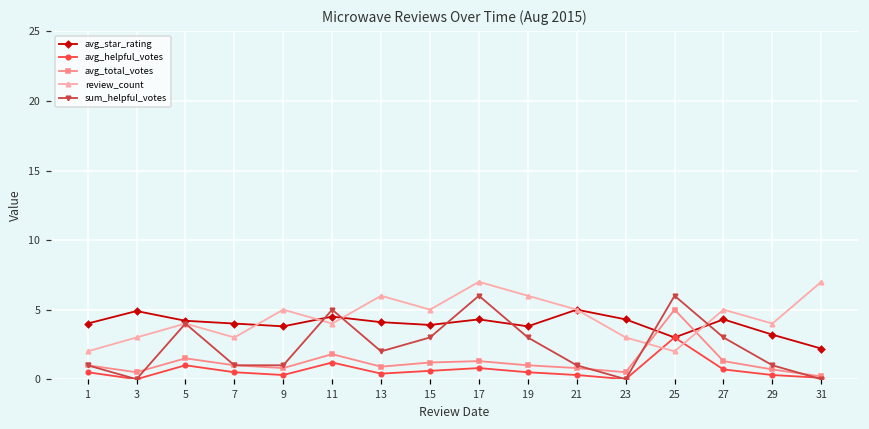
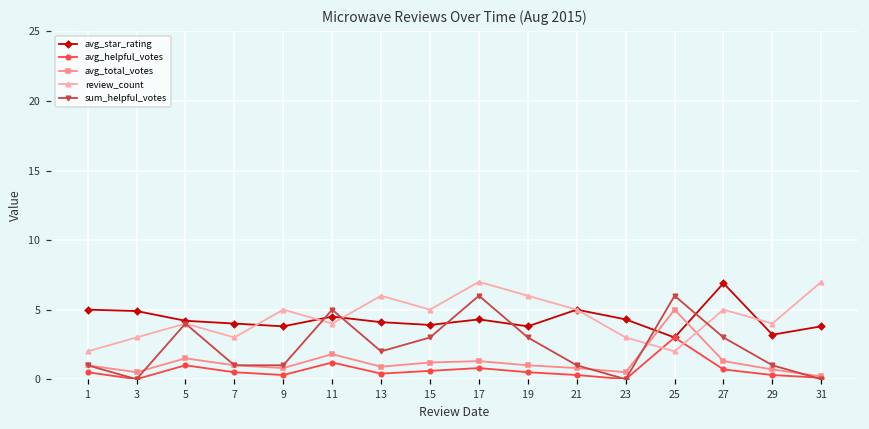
  {
    "avg_star_rating": {
-     "1": 4,
+     "1": 5,
      "3": 4.9,
      "7": 4.0,
      "9": 3.8,
      "11": 4.5,
      "13": 4.1,
      "15": 3.9,
      "17": 4.3,
      "19": 3.8,
      "23": 4.3,
-     "27": 4.3,
+     "27": 6.9,
      "29": 3.2,
-     "31": 2.2
+     "31": 3.8
    }
  }
